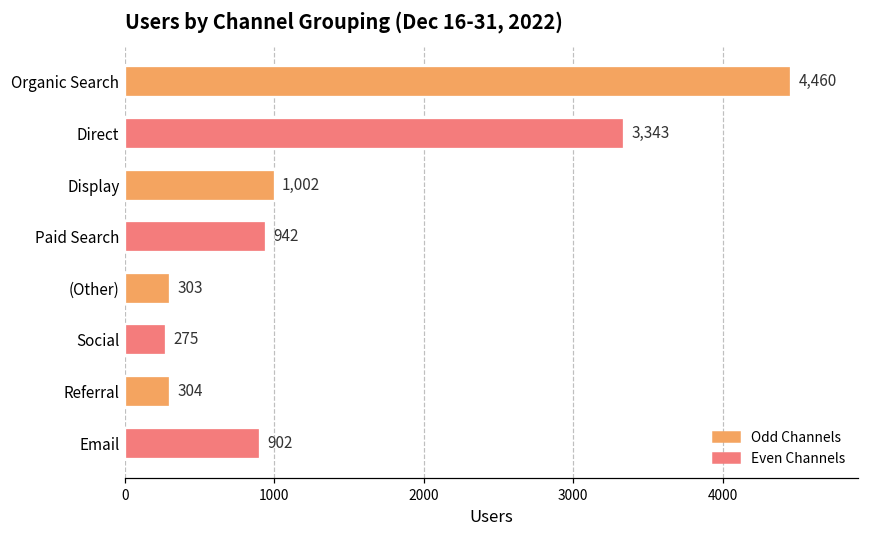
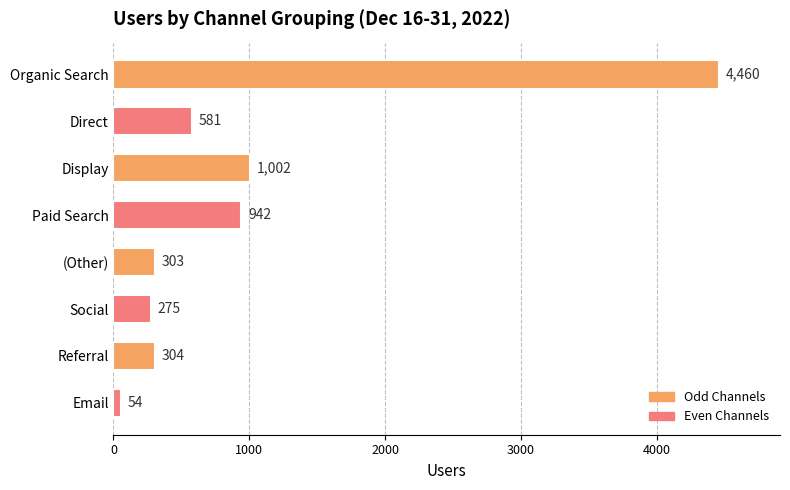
  {
    "Organic Search": "4,460",
-   "Direct": "3,343",
+   "Direct": "581",
    "Display": "1,002",
    "Paid Search": "942",
    "(Other)": "303",
    "Social": "275",
    "Referral": "304",
-   "Email": "902"
+   "Email": "54"
  }
